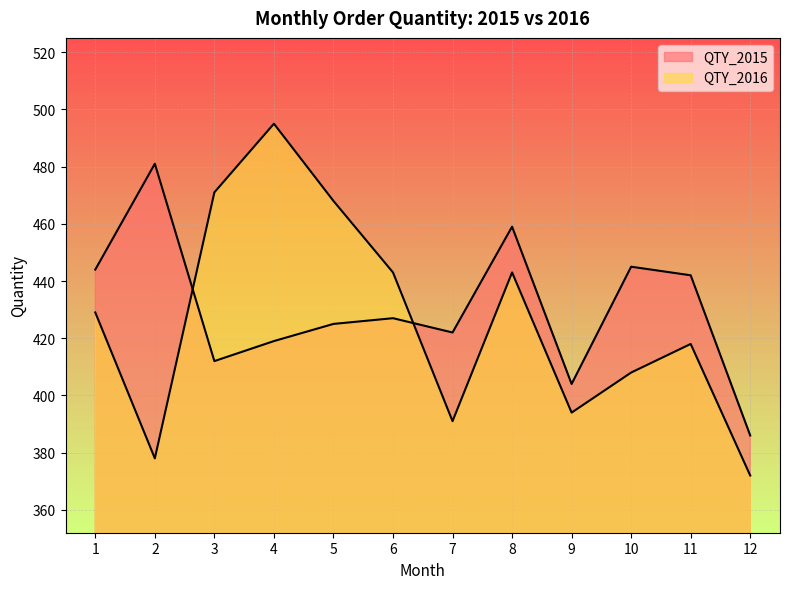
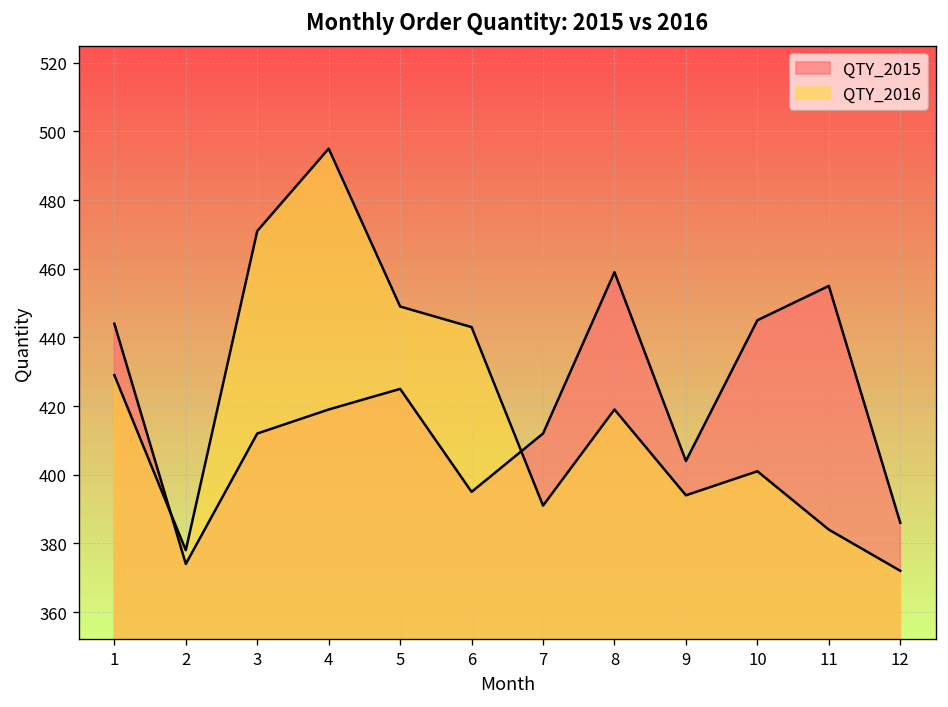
  {
    "QTY_2015": {
      "1": 444,
-     "2": 481,
+     "2": 374,
      "3": 412,
      "4": 419,
      "5": 425,
-     "6": 427,
-     "7": 422,
+     "6": 395,
+     "7": 412,
      "8": 459,
      "9": 404,
      "10": 445,
-     "11": 442,
+     "11": 455,
      "12": 386
    },
    "QTY_2016": {
      "1": 429,
      "2": 378,
      "3": 471,
      "4": 495,
-     "5": 468,
+     "5": 449,
      "6": 443,
      "7": 391,
-     "8": 443,
+     "8": 419,
      "9": 394,
-     "10": 408,
-     "11": 418,
+     "10": 401,
+     "11": 384,
      "12": 372
    }
  }
